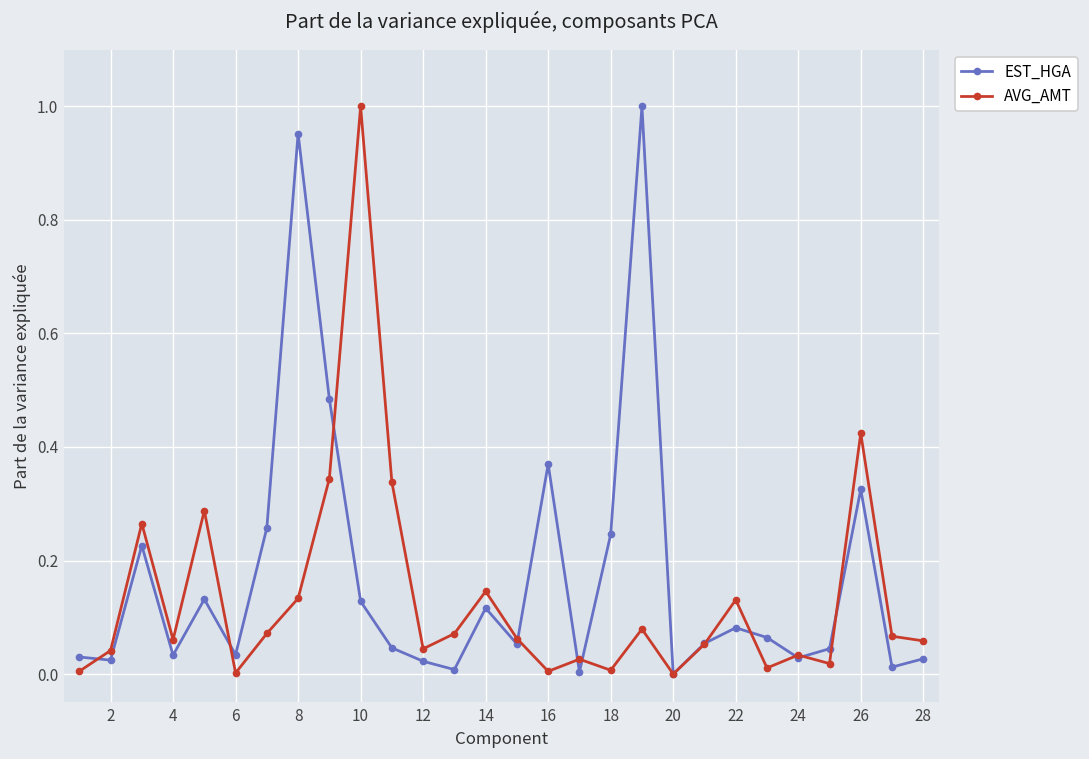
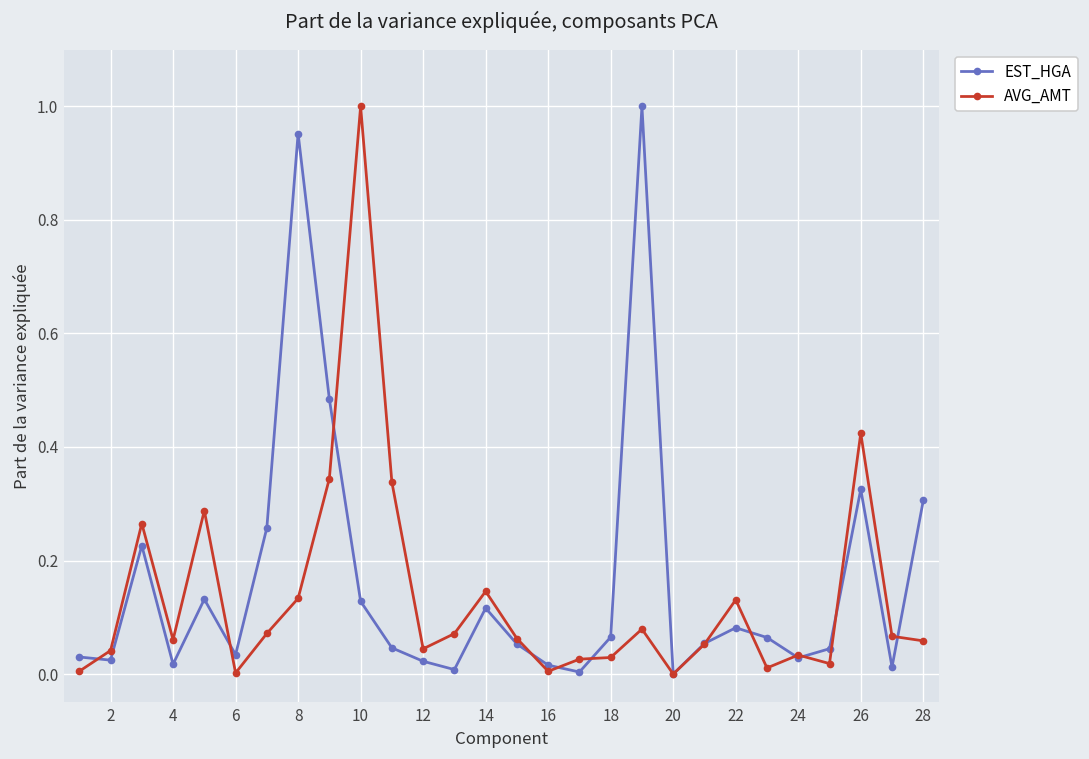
  {
    "EST_HGA": {
      "2": 0.02,
-     "4": 0.03,
+     "4": 0.02,
      "6": 0.03,
      "8": 0.95,
      "10": 0.13,
      "12": 0.02,
      "14": 0.12,
-     "16": 0.37,
-     "18": 0.25,
+     "16": 0.02,
+     "18": 0.07,
      "22": 0.08,
      "26": 0.33,
-     "28": 0.03
+     "28": 0.31
    },
    "AVG_AMT": {
      "2": 0.04,
      "4": 0.06,
      "6": 0.00,
      "8": 0.13,
      "10": 1.00,
      "12": 0.04,
      "14": 0.15,
      "16": 0.00,
-     "18": 0.01,
+     "18": 0.03,
      "22": 0.13,
      "26": 0.42,
      "28": 0.06
    }
  }
